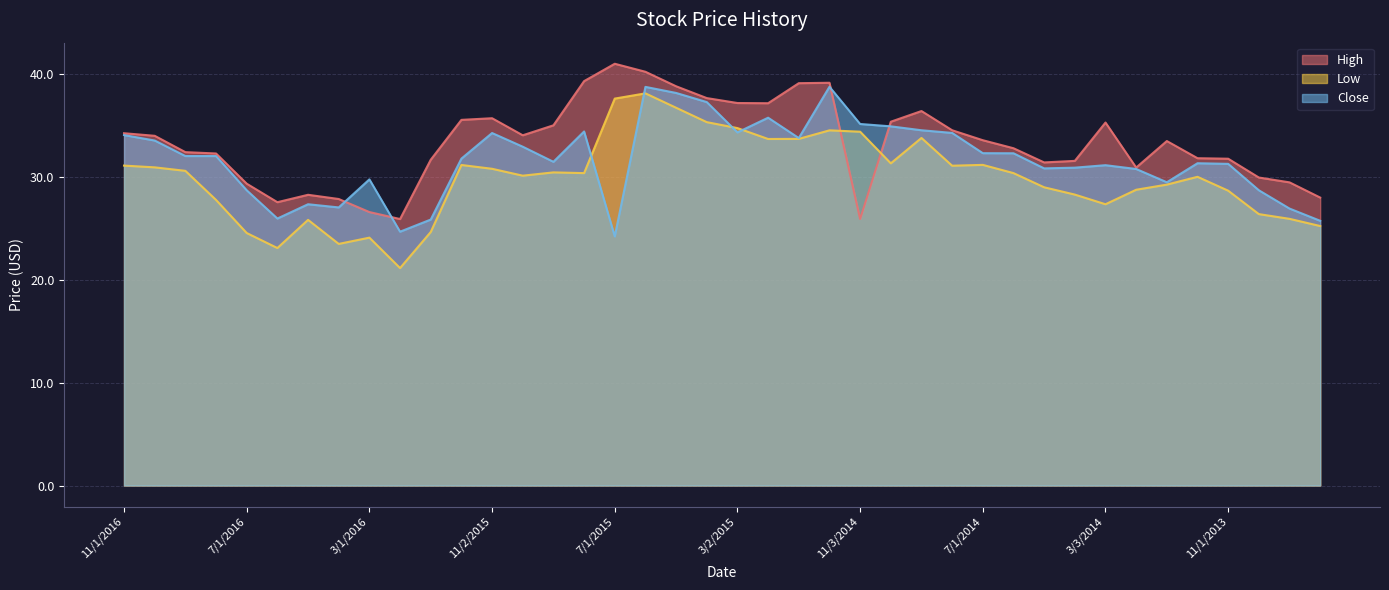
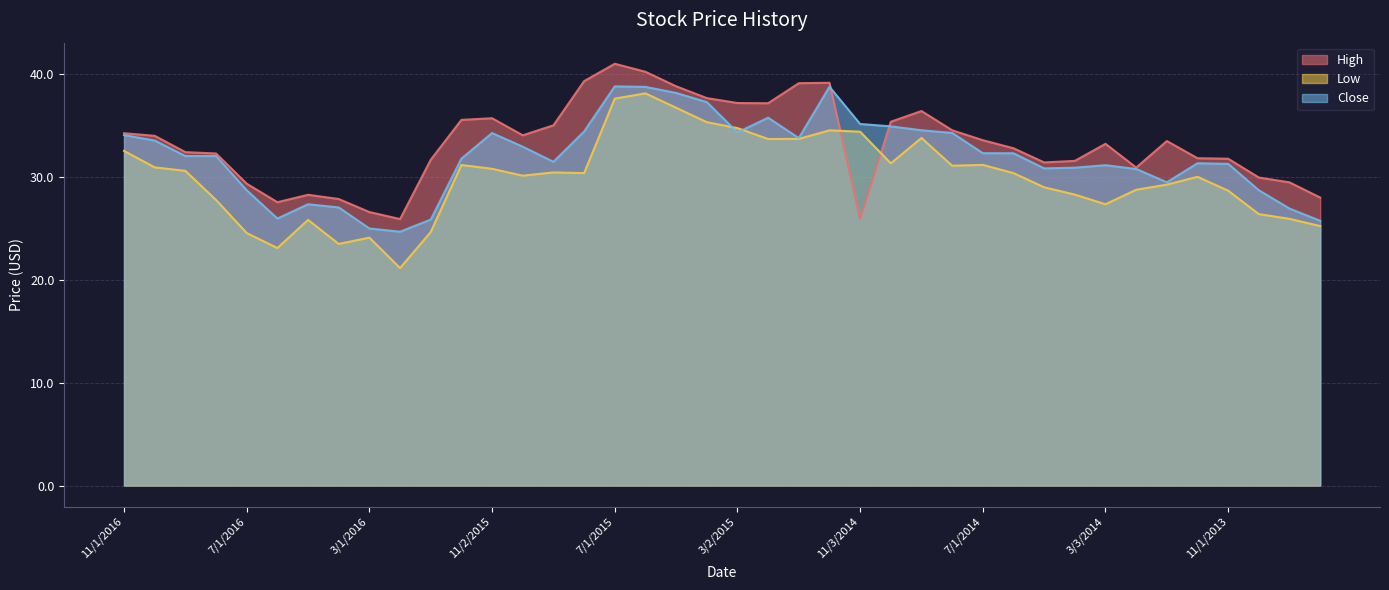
  {
    "High": {
      "7/1/2016": 29.4,
      "3/1/2016": 26.6,
      "11/2/2015": 35.7,
      "7/1/2015": 41.0,
      "3/2/2015": 37.2,
      "11/3/2014": 25.9,
      "7/1/2014": 33.6,
-     "3/3/2014": 35.3,
+     "3/3/2014": 33.3,
      "11/1/2013": 31.8
    },
    "Low": {
-     "11/1/2016": 31.1,
+     "11/1/2016": 32.6,
      "7/1/2016": 24.6,
      "3/1/2016": 24.1,
      "11/2/2015": 30.8,
      "7/1/2015": 37.7,
      "3/2/2015": 34.8,
      "11/3/2014": 34.4,
      "7/1/2014": 31.2,
      "3/3/2014": 27.4,
      "11/1/2013": 28.7
    },
    "Close": {
      "7/1/2016": 28.7,
-     "3/1/2016": 29.8,
+     "3/1/2016": 25.0,
      "11/2/2015": 34.3,
-     "7/1/2015": 24.2,
+     "7/1/2015": 38.8,
      "3/2/2015": 34.4,
      "11/3/2014": 35.2,
      "7/1/2014": 32.3,
      "3/3/2014": 31.2,
      "11/1/2013": 31.3
    }
  }
